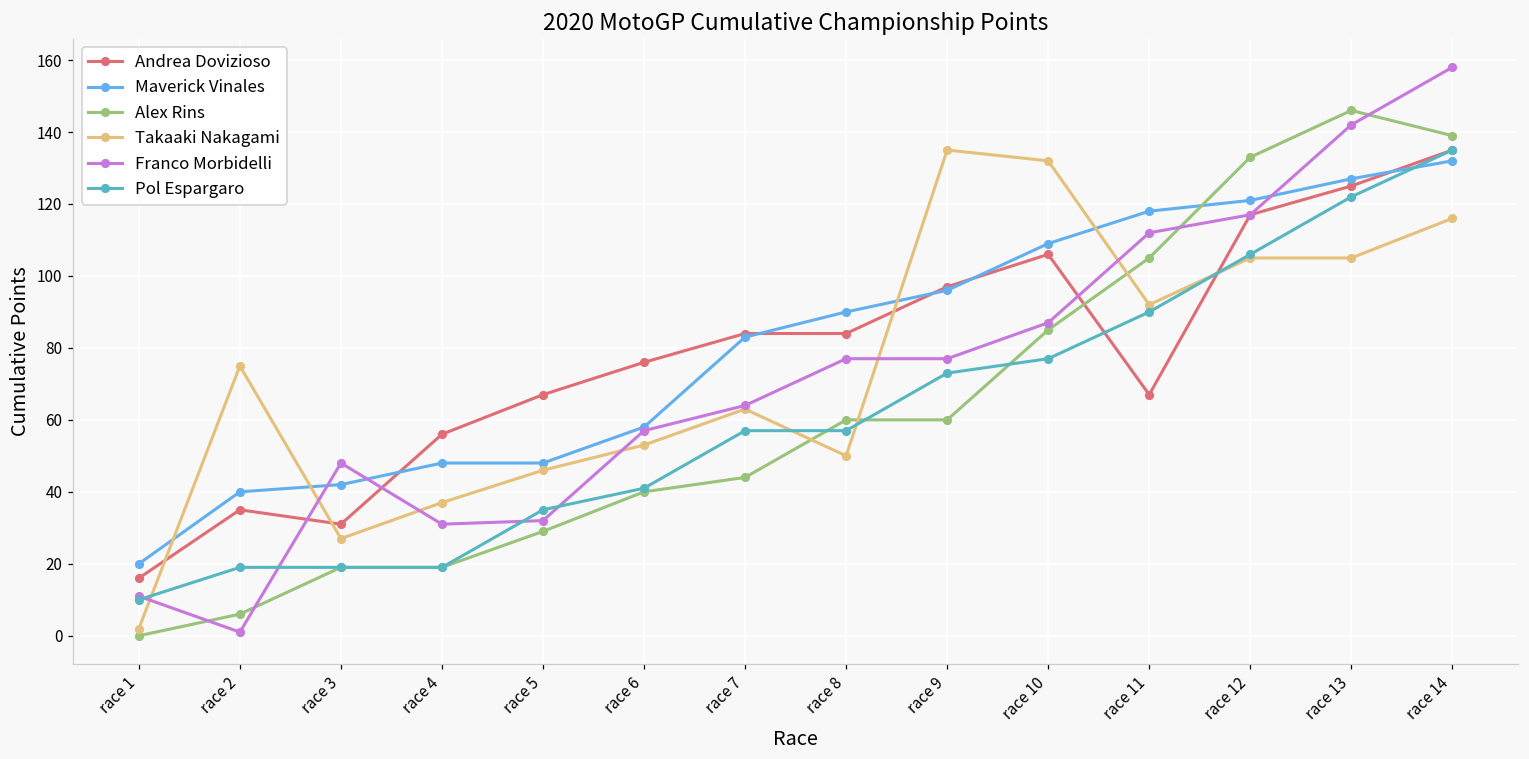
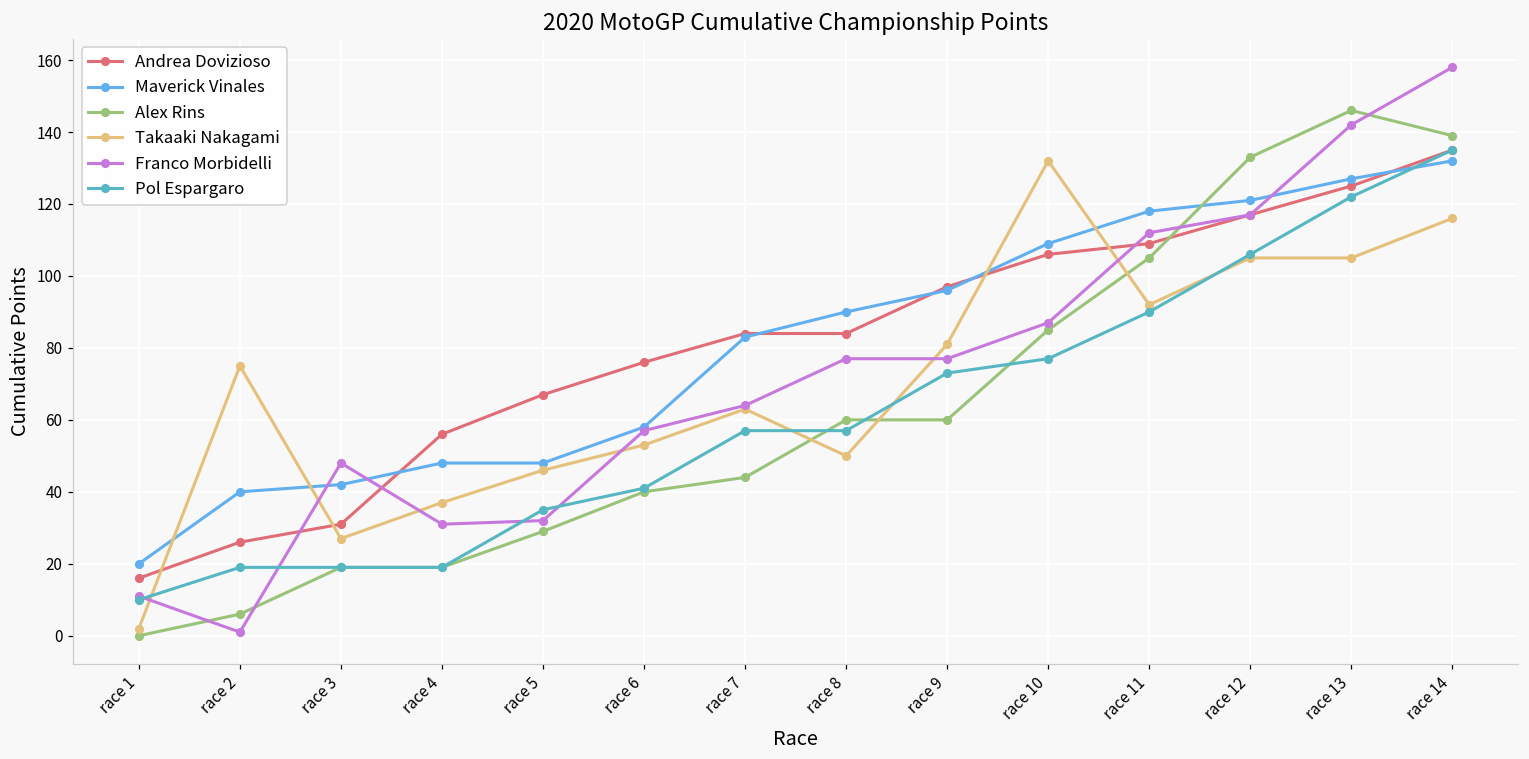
  {
    "Andrea Dovizioso": {
      "race 1": 16,
-     "race 2": 35,
+     "race 2": 26,
      "race 3": 31,
      "race 4": 56,
      "race 5": 67,
      "race 6": 76,
      "race 7": 84,
      "race 8": 84,
      "race 9": 97,
      "race 10": 106,
-     "race 11": 67,
+     "race 11": 109,
      "race 13": 125
    },
    "Alex Rins": {
      "race 1": 0,
      "race 2": 6,
      "race 5": 29,
      "race 6": 40,
      "race 7": 44,
      "race 8": 60,
      "race 9": 60,
      "race 10": 85,
      "race 11": 105,
      "race 12": 133,
      "race 13": 146,
      "race 14": 139
    },
    "Takaaki Nakagami": {
      "race 1": 2,
      "race 2": 75,
      "race 3": 27,
      "race 4": 37,
      "race 5": 46,
      "race 6": 53,
      "race 7": 63,
      "race 8": 50,
-     "race 9": 135,
+     "race 9": 81,
      "race 10": 132,
      "race 11": 92,
      "race 12": 105,
      "race 13": 105,
      "race 14": 116
    },
    "Franco Morbidelli": {
      "race 1": 11,
      "race 2": 1,
      "race 3": 48,
      "race 4": 31,
      "race 5": 32,
      "race 6": 57,
      "race 7": 64,
      "race 8": 77,
      "race 9": 77,
      "race 10": 87,
      "race 11": 112,
      "race 13": 142,
      "race 14": 158
    }
  }
